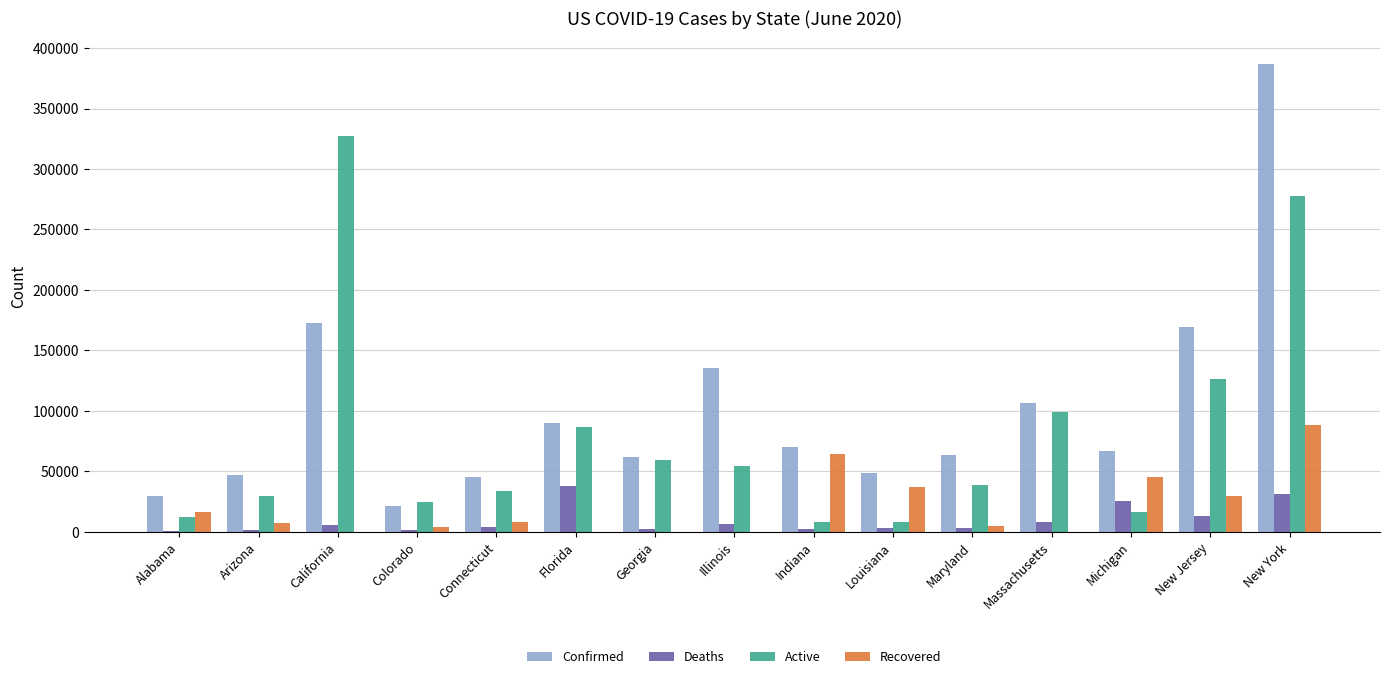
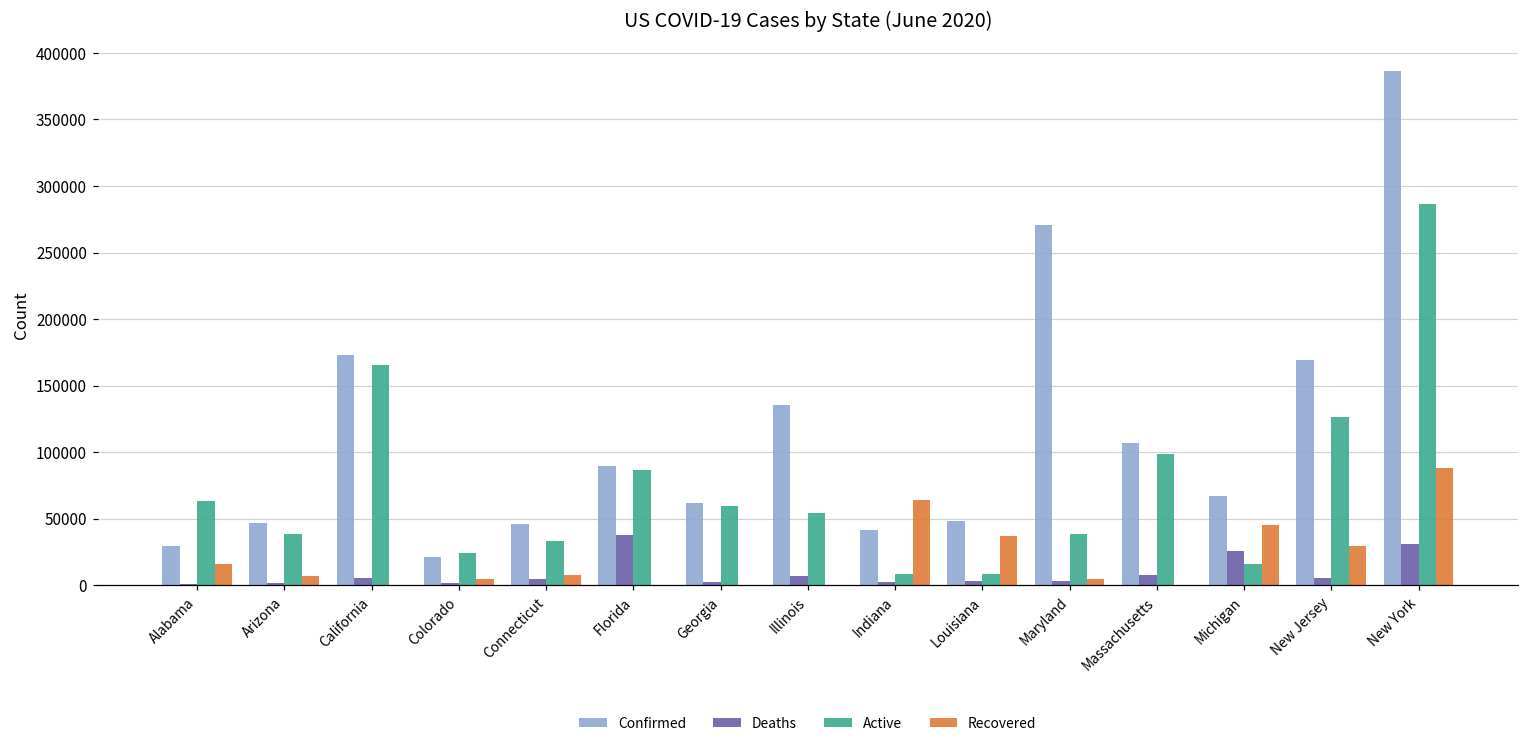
  {
    "Confirmed": {
      "Alabama": 29000,
      "Arizona": 47000,
      "California": 173000,
      "Colorado": 21000,
      "Connecticut": 46000,
      "Florida": 90000,
      "Georgia": 62000,
      "Illinois": 135000,
-     "Indiana": 70000,
+     "Indiana": 42000,
      "Louisiana": 49000,
-     "Maryland": 64000,
+     "Maryland": 271000,
      "Massachusetts": 107000,
      "Michigan": 67000,
      "New Jersey": 169000,
      "New York": 387000
    },
    "Deaths": {
      "California": 5000,
      "Connecticut": 4000,
      "Florida": 38000,
      "Georgia": 3000,
      "Illinois": 7000,
      "Indiana": 2000,
      "Louisiana": 3000,
      "Maryland": 3000,
      "Massachusetts": 8000,
      "Michigan": 26000,
-     "New Jersey": 13000,
+     "New Jersey": 5000,
      "New York": 31000
    },
    "Active": {
-     "Alabama": 12000,
-     "Arizona": 30000,
-     "California": 327000,
+     "Alabama": 63000,
+     "Arizona": 39000,
+     "California": 165000,
      "Colorado": 24000,
      "Connecticut": 33000,
      "Florida": 87000,
      "Georgia": 59000,
      "Illinois": 54000,
      "Indiana": 8000,
      "Louisiana": 8000,
      "Maryland": 38000,
      "Massachusetts": 99000,
      "Michigan": 16000,
      "New Jersey": 126000,
-     "New York": 277000
+     "New York": 286000
    },
    "Recovered": {
      "Alabama": 16000,
      "Arizona": 7000,
      "California": 0,
      "Colorado": 4000,
      "Connecticut": 8000,
      "Florida": 0,
      "Georgia": 0,
      "Illinois": 0,
      "Indiana": 64000,
      "Louisiana": 37000,
      "Maryland": 5000,
      "Massachusetts": 0,
      "Michigan": 45000,
      "New Jersey": 29000,
      "New York": 88000
    }
  }
